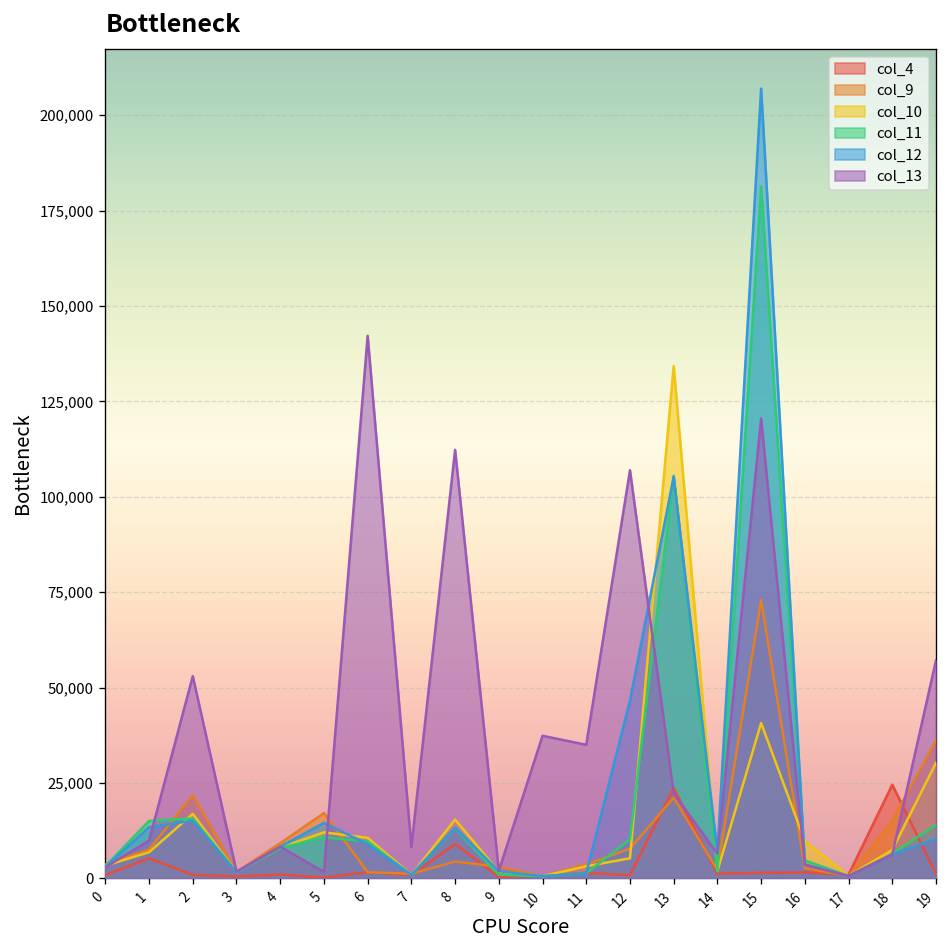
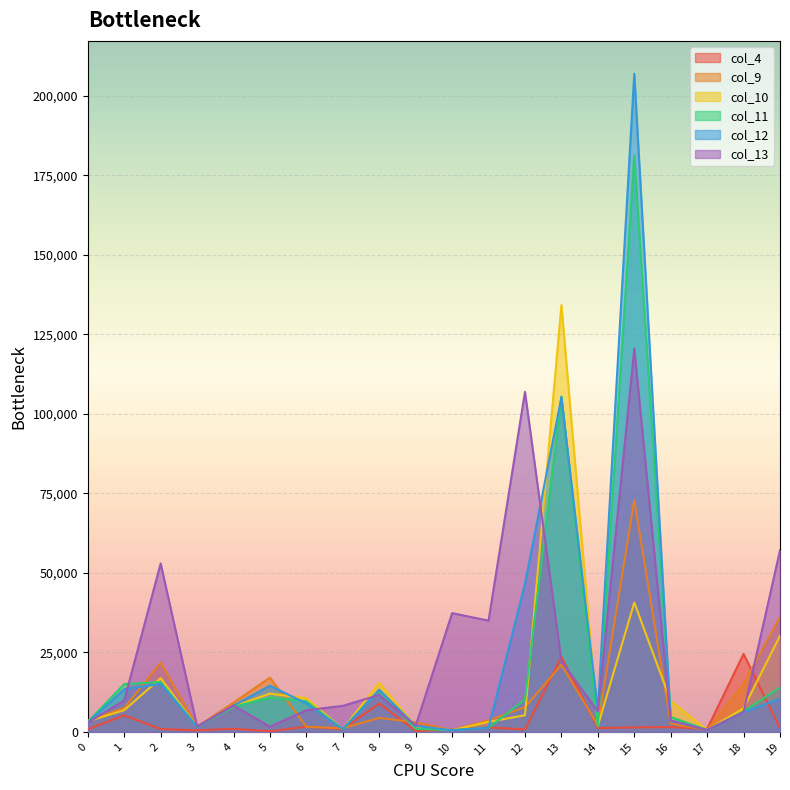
  {
    "col_11": {
      "1": "15,000",
      "5": "11,000",
      "12": "10,000",
      "15": "181,000",
      "16": "5,000",
      "19": "14,000"
    },
    "col_12": {
      "1": "13,000",
      "5": "15,000",
      "12": "47,000",
      "15": "207,000",
      "19": "10,000"
    },
    "col_13": {
      "1": "10,000",
      "2": "53,000",
      "5": "2,000",
-     "6": "142,000",
+     "6": "7,000",
      "7": "8,000",
-     "8": "112,000",
+     "8": "12,000",
      "10": "37,000",
      "11": "35,000",
      "12": "107,000",
      "13": "22,000",
      "15": "121,000",
      "19": "57,000"
    }
  }
